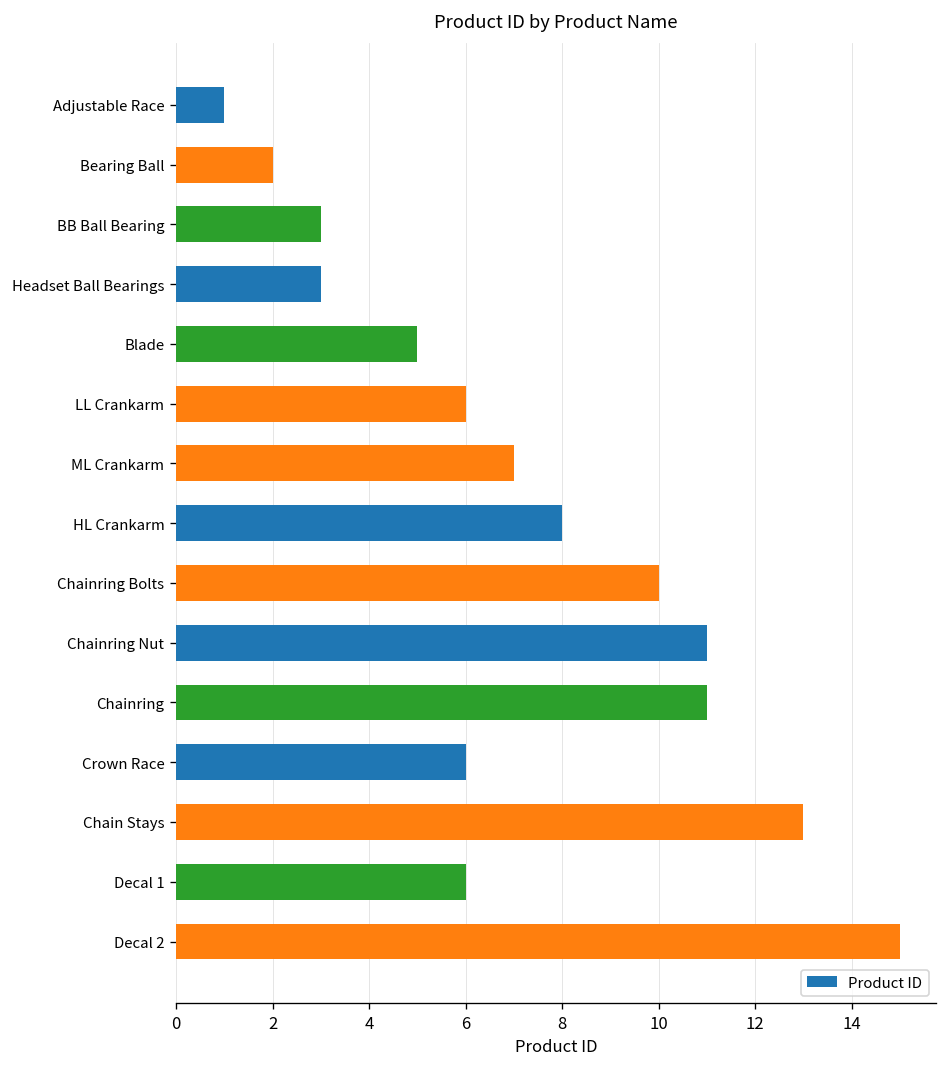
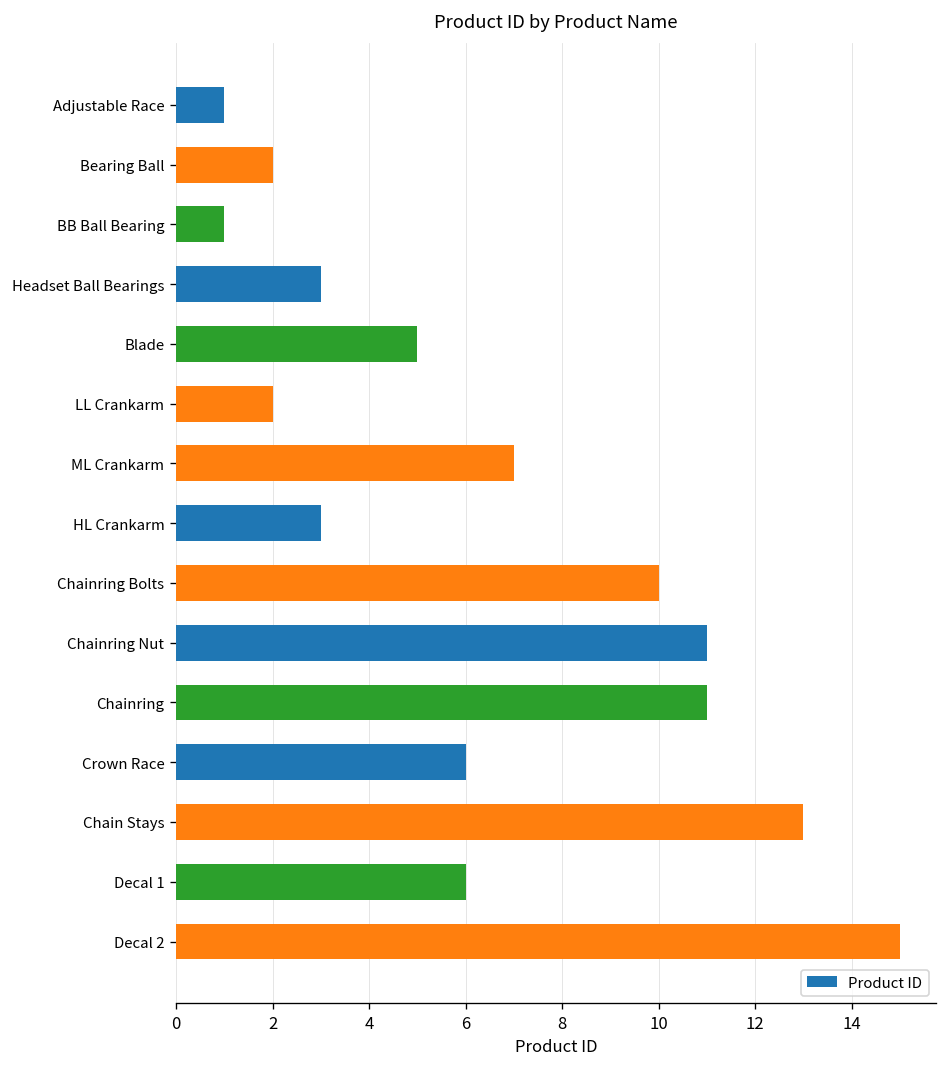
  {
    "Adjustable Race": 1,
    "Bearing Ball": 2,
-   "BB Ball Bearing": 3,
+   "BB Ball Bearing": 1,
    "Headset Ball Bearings": 3,
    "Blade": 5,
-   "LL Crankarm": 6,
+   "LL Crankarm": 2,
    "ML Crankarm": 7,
-   "HL Crankarm": 8,
+   "HL Crankarm": 3,
    "Chainring Bolts": 10,
    "Chainring Nut": 11,
    "Chainring": 11,
    "Crown Race": 6,
    "Chain Stays": 13,
    "Decal 1": 6,
    "Decal 2": 15
  }
